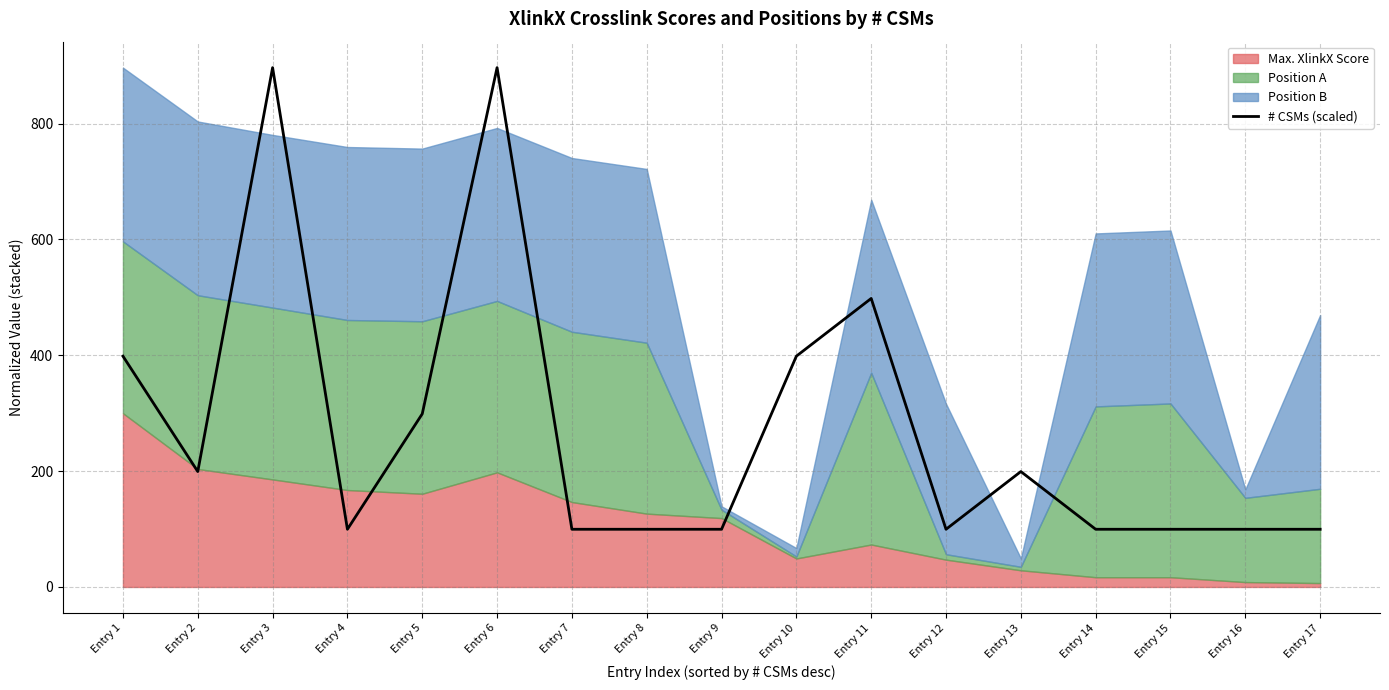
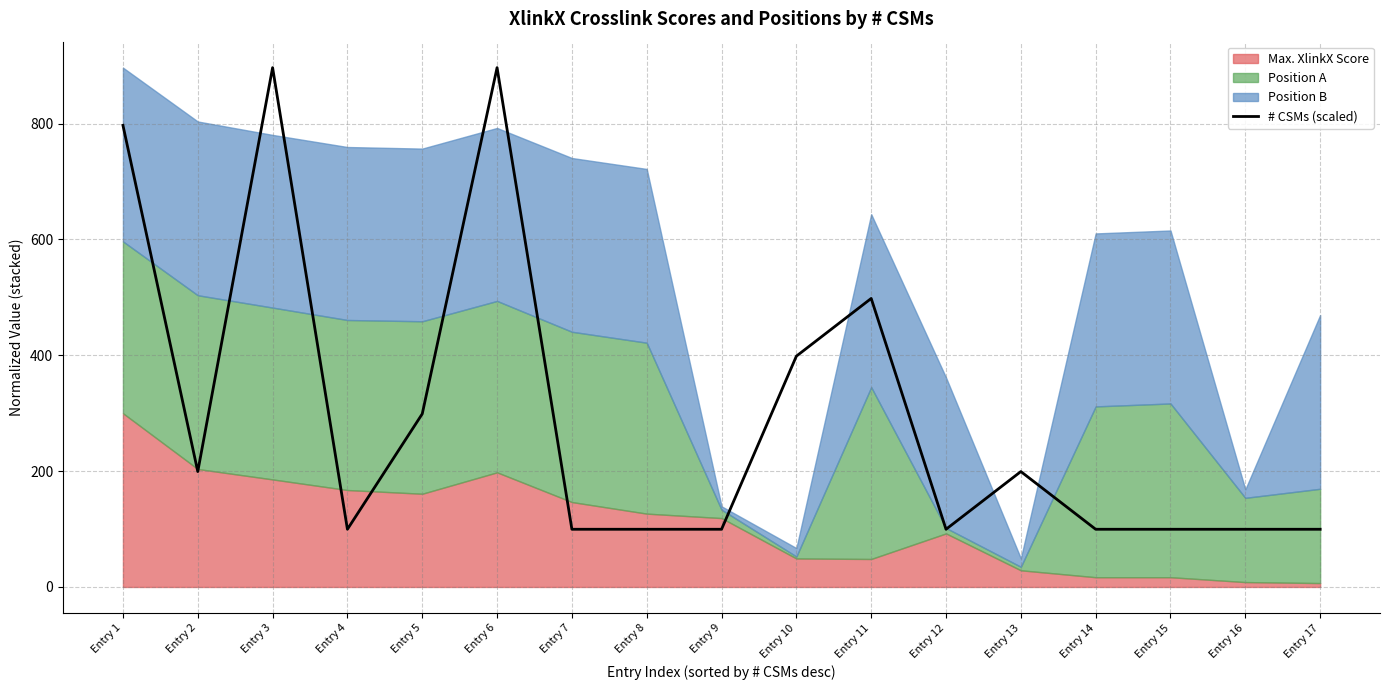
  {
    "# CSMs (scaled)": {
-     "Entry 1": 400,
+     "Entry 1": 800,
      "Entry 2": 200,
      "Entry 3": 900,
      "Entry 4": 100,
      "Entry 5": 300,
      "Entry 6": 900,
      "Entry 7": 100,
      "Entry 8": 100,
      "Entry 9": 100,
      "Entry 10": 400,
      "Entry 11": 500,
      "Entry 13": 200,
      "Entry 14": 100,
      "Entry 15": 100,
      "Entry 16": 100,
      "Entry 17": 100
    },
    "Max. XlinkX Score": {
      "Entry 1": 300,
      "Entry 2": 200,
      "Entry 3": 190,
      "Entry 4": 170,
      "Entry 5": 160,
      "Entry 6": 200,
      "Entry 7": 150,
      "Entry 8": 130,
      "Entry 9": 120,
-     "Entry 11": 70,
-     "Entry 12": 50,
+     "Entry 11": 50,
+     "Entry 12": 90,
      "Entry 13": 30,
      "Entry 14": 20,
      "Entry 15": 20,
      "Entry 16": 10,
      "Entry 17": 10
    },
    "Position A": {
      "Entry 1": 300,
      "Entry 2": 300,
      "Entry 3": 300,
      "Entry 4": 290,
      "Entry 5": 300,
      "Entry 6": 300,
      "Entry 7": 290,
      "Entry 8": 300,
      "Entry 9": 10,
      "Entry 11": 300,
      "Entry 13": 10,
      "Entry 14": 290,
      "Entry 15": 300,
      "Entry 16": 150,
      "Entry 17": 160
    },
    "Position B": {
      "Entry 1": 300,
      "Entry 2": 300,
      "Entry 3": 300,
      "Entry 4": 300,
      "Entry 5": 300,
      "Entry 6": 300,
      "Entry 7": 300,
      "Entry 8": 300,
      "Entry 9": 10,
      "Entry 10": 10,
      "Entry 11": 300,
      "Entry 12": 260,
      "Entry 13": 10,
      "Entry 14": 300,
      "Entry 15": 300,
      "Entry 16": 10,
      "Entry 17": 300
    }
  }
